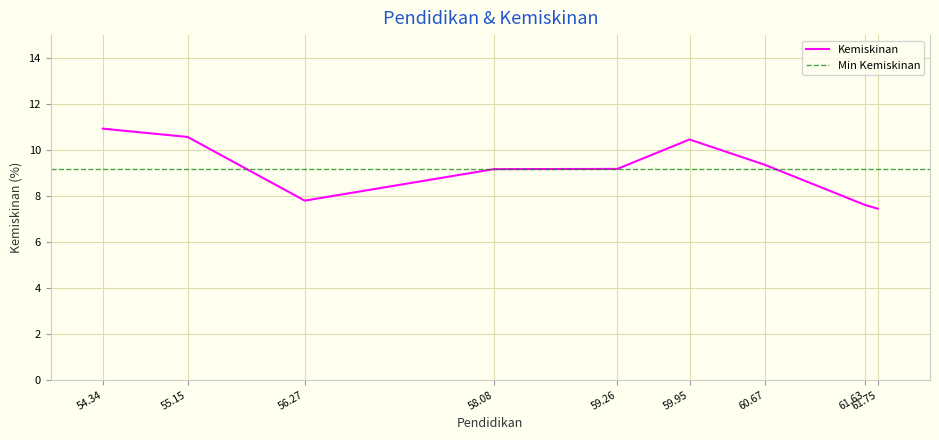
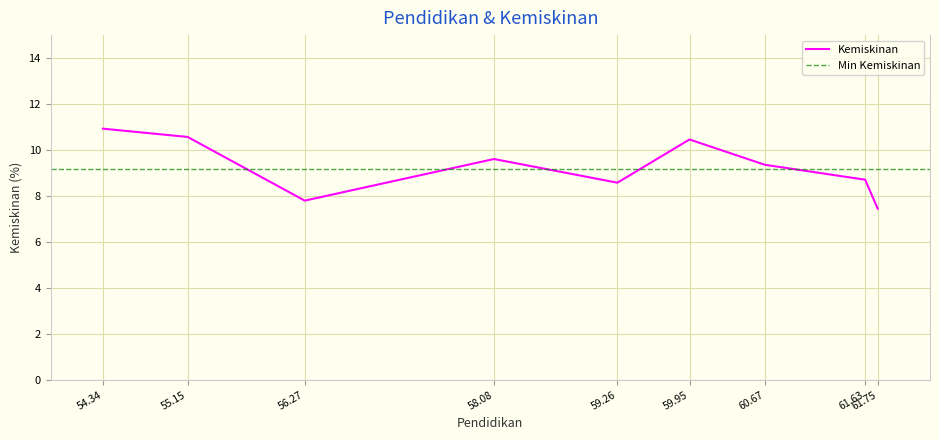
  {
    "54.34": 10.9,
    "55.15": 10.6,
    "56.27": 7.8,
-   "58.08": 9.2,
-   "59.26": 9.2,
+   "58.08": 9.6,
+   "59.26": 8.6,
    "59.95": 10.5,
    "60.67": 9.4,
-   "61.63": 7.6,
+   "61.63": 8.7,
    "61.75": 7.5
  }
